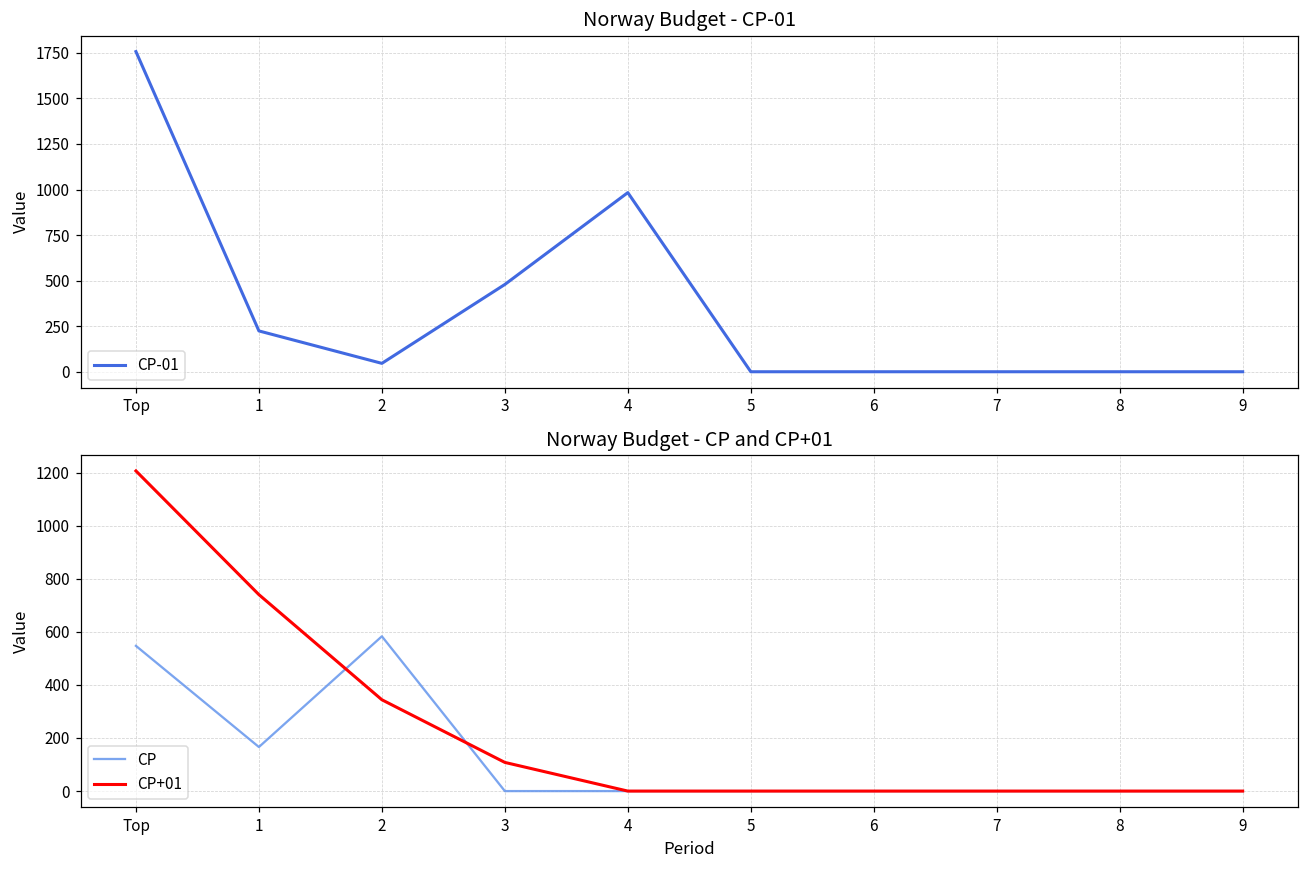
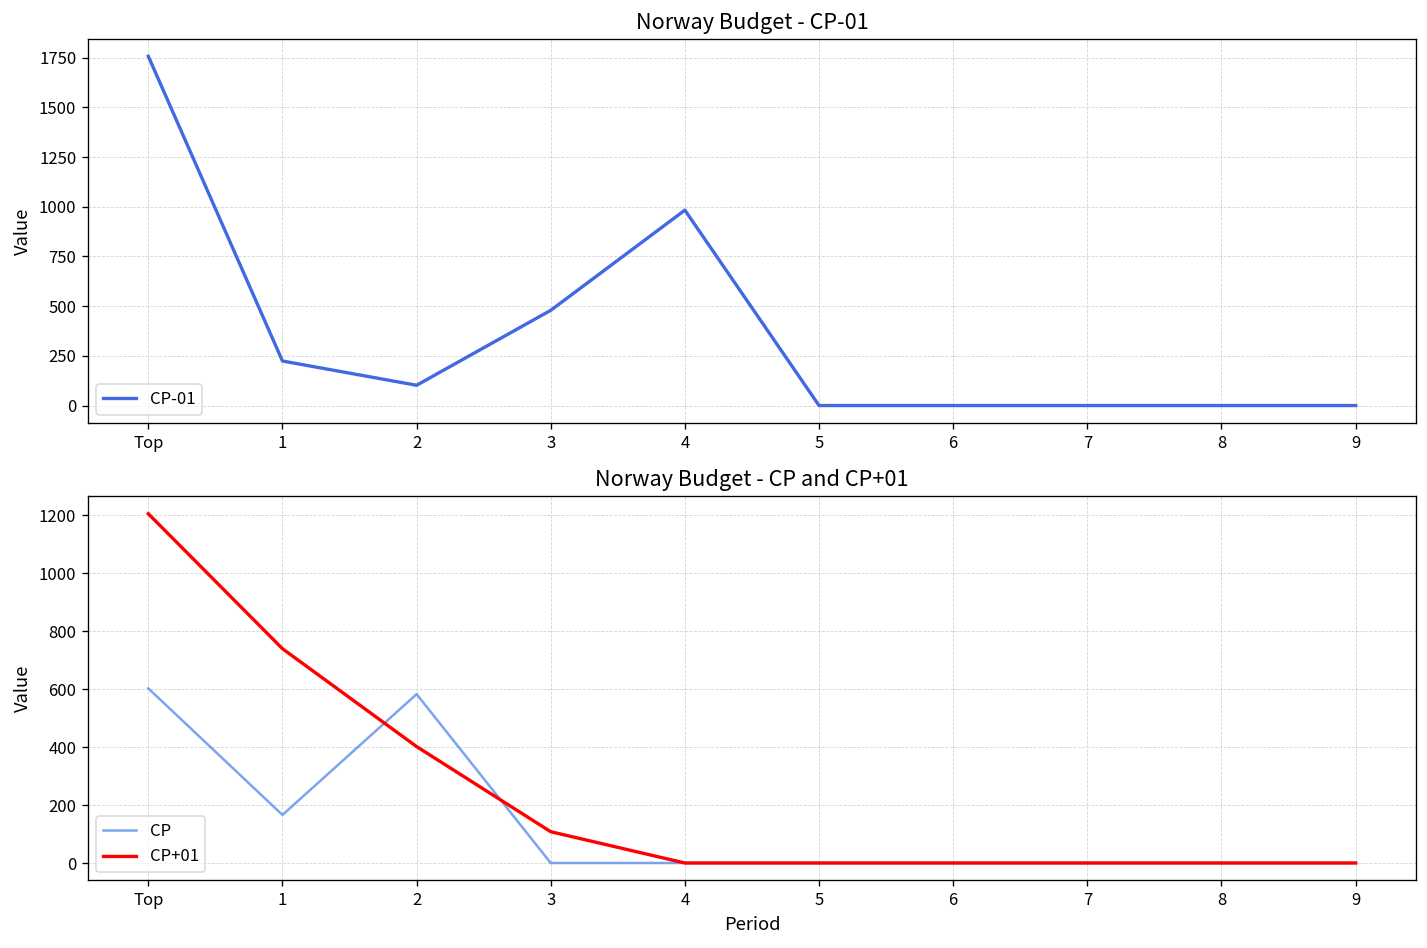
  {
    "Norway Budget - CP-01": {
      "Top": 1760,
      "1": 220,
-     "2": 50,
+     "2": 100,
      "3": 480,
      "4": 980,
      "5": 0,
      "6": 0,
      "7": 0,
      "8": 0,
      "9": 0
    },
    "Norway Budget - CP and CP+01": {
      "CP": {
-       "Top": 550,
+       "Top": 600,
        "1": 170,
        "2": 580,
        "3": 0
      },
      "CP+01": {
        "Top": 1210,
        "1": 740,
-       "2": 340,
+       "2": 400,
        "3": 110
      }
    }
  }
